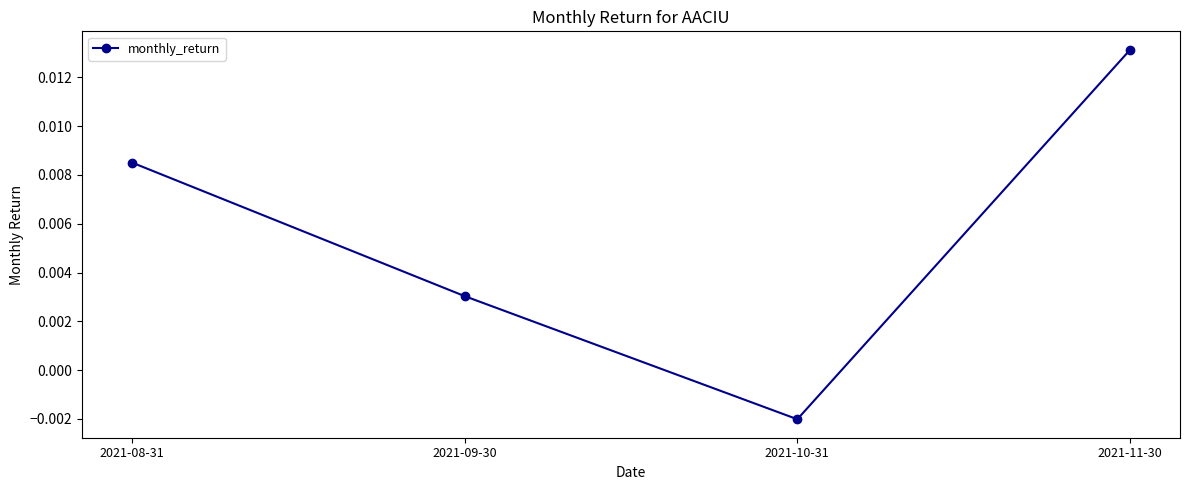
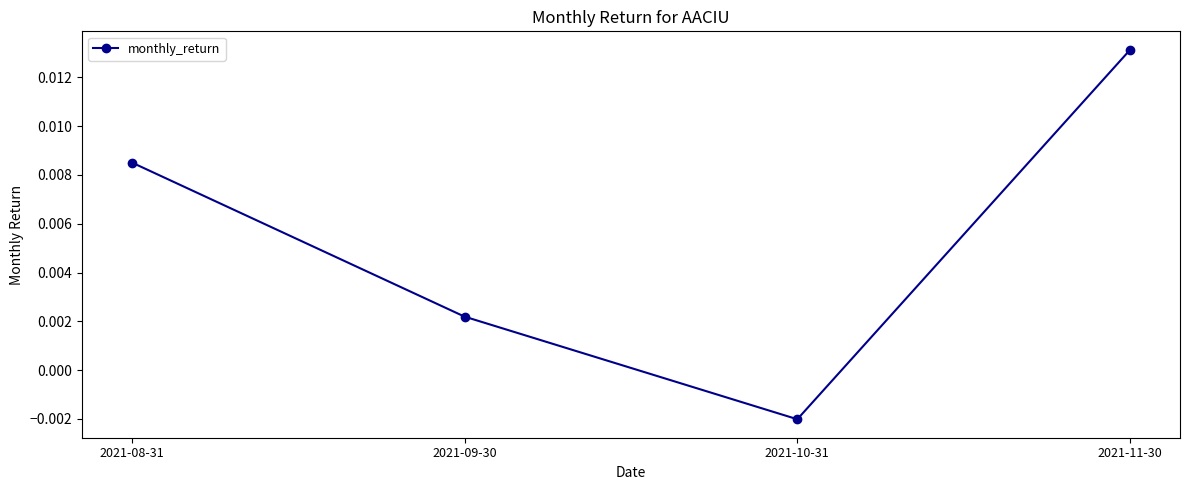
  {
    "2021-08-31": 0.0085,
-   "2021-09-30": 0.0030,
+   "2021-09-30": 0.0022,
    "2021-10-31": -0.0020,
    "2021-11-30": 0.0131
  }
